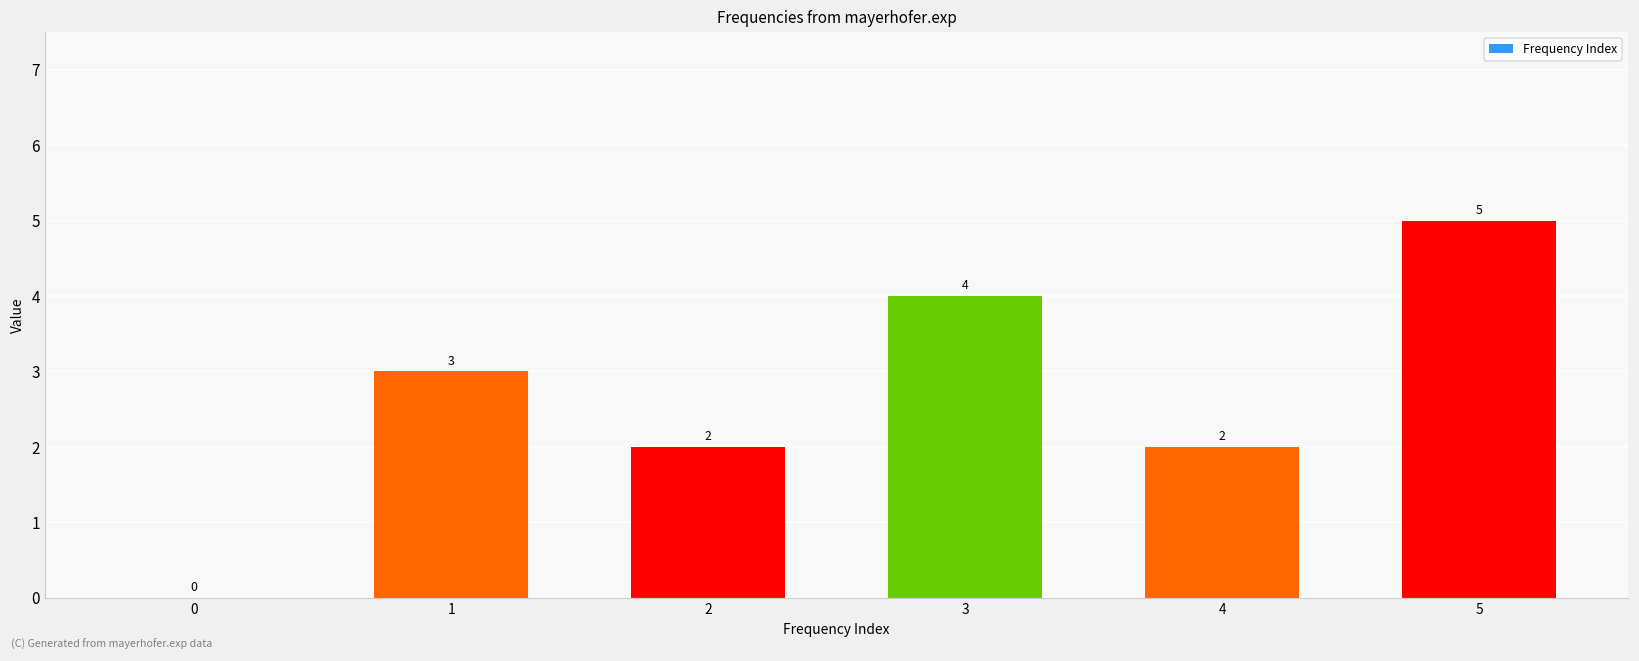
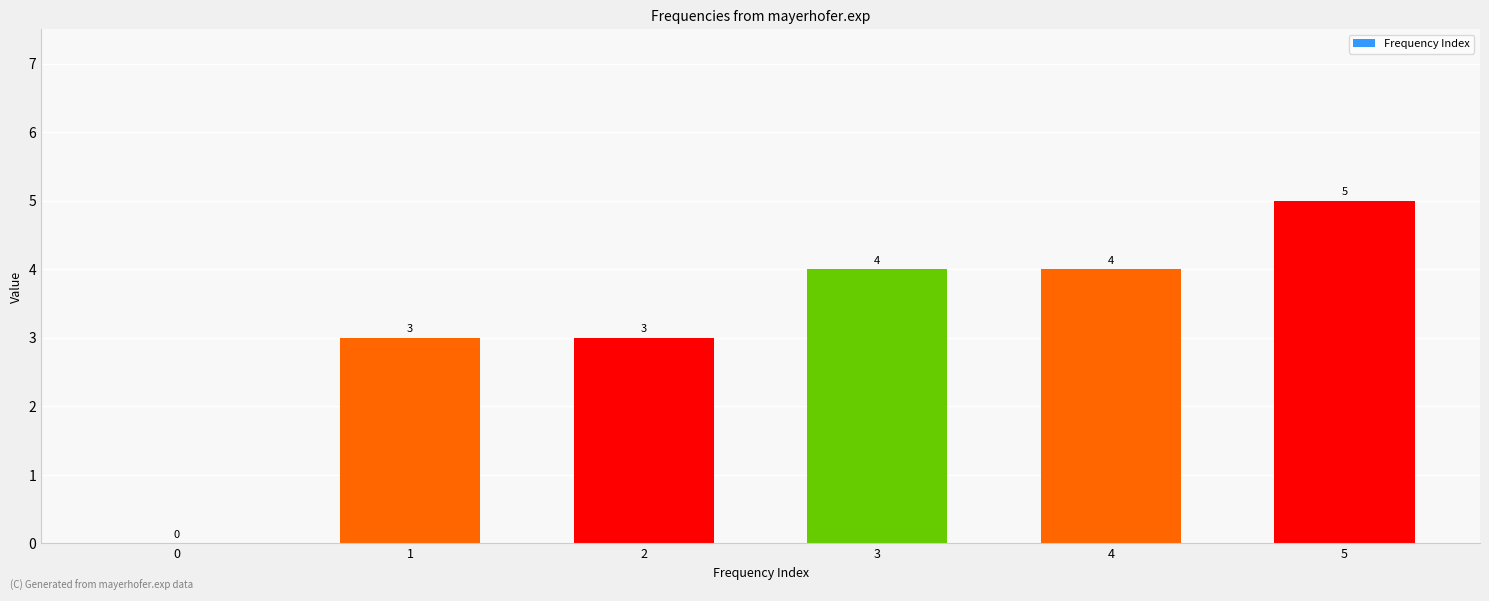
  {
    "0": 0,
    "1": 3,
-   "2": 2,
+   "2": 3,
    "3": 4,
-   "4": 2,
+   "4": 4,
    "5": 5
  }
